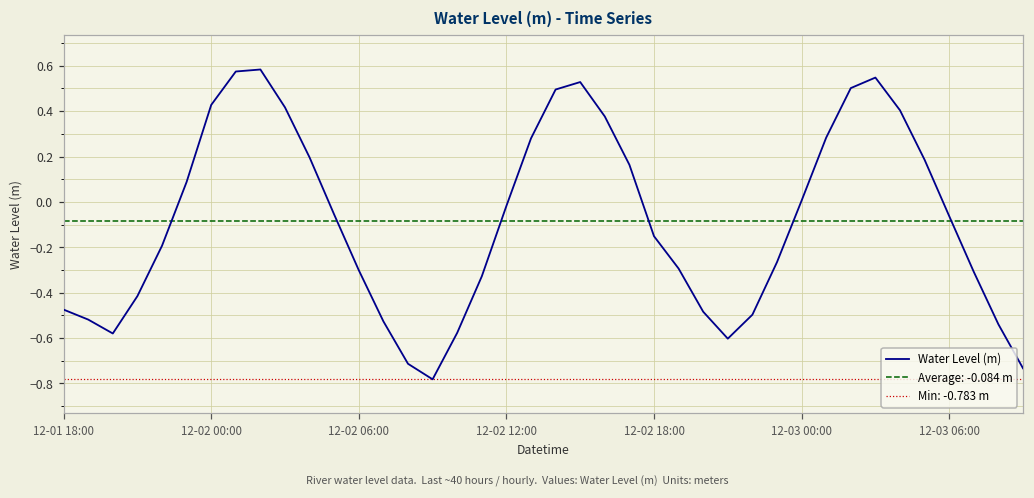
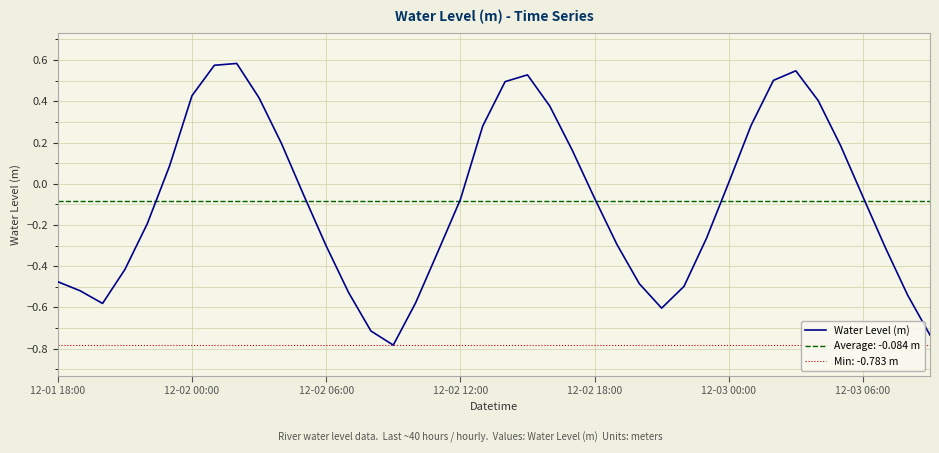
  {
    "12-01 18:00": -0.48,
    "12-02 00:00": 0.43,
    "12-02 06:00": -0.30,
-   "12-02 12:00": -0.02,
-   "12-02 18:00": -0.15,
+   "12-02 12:00": -0.08,
+   "12-02 18:00": -0.07,
    "12-03 00:00": 0.01,
    "12-03 06:00": -0.06
  }
